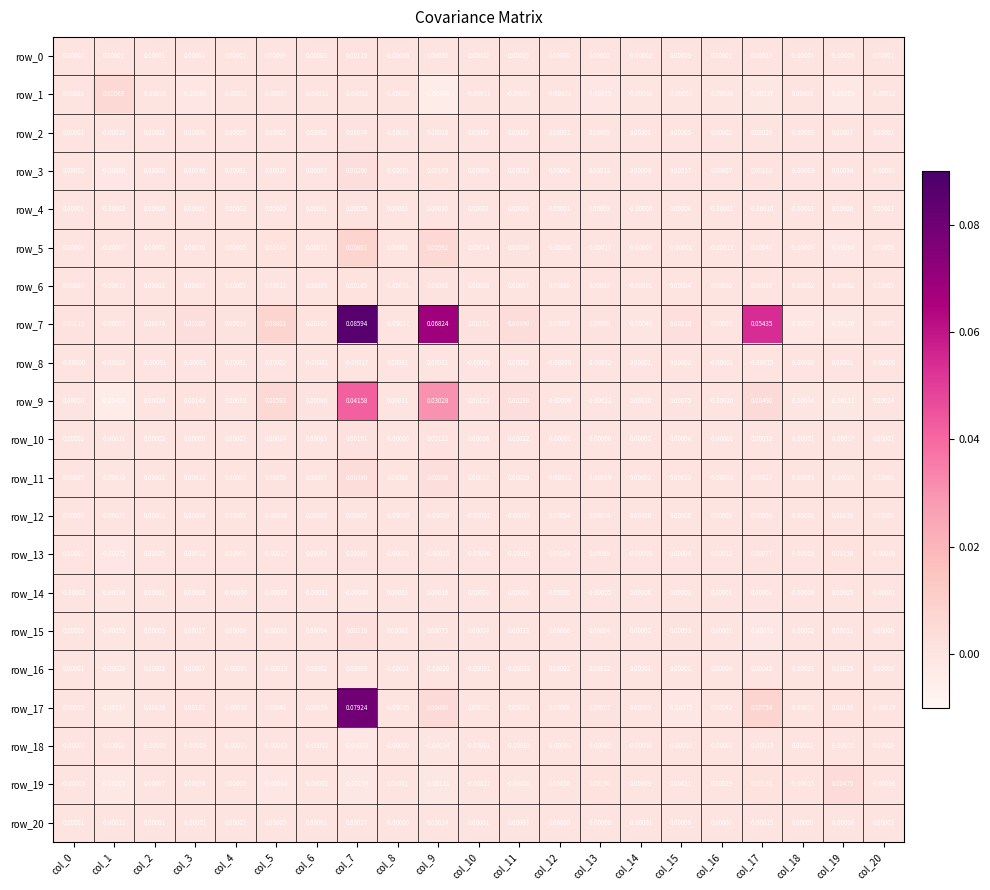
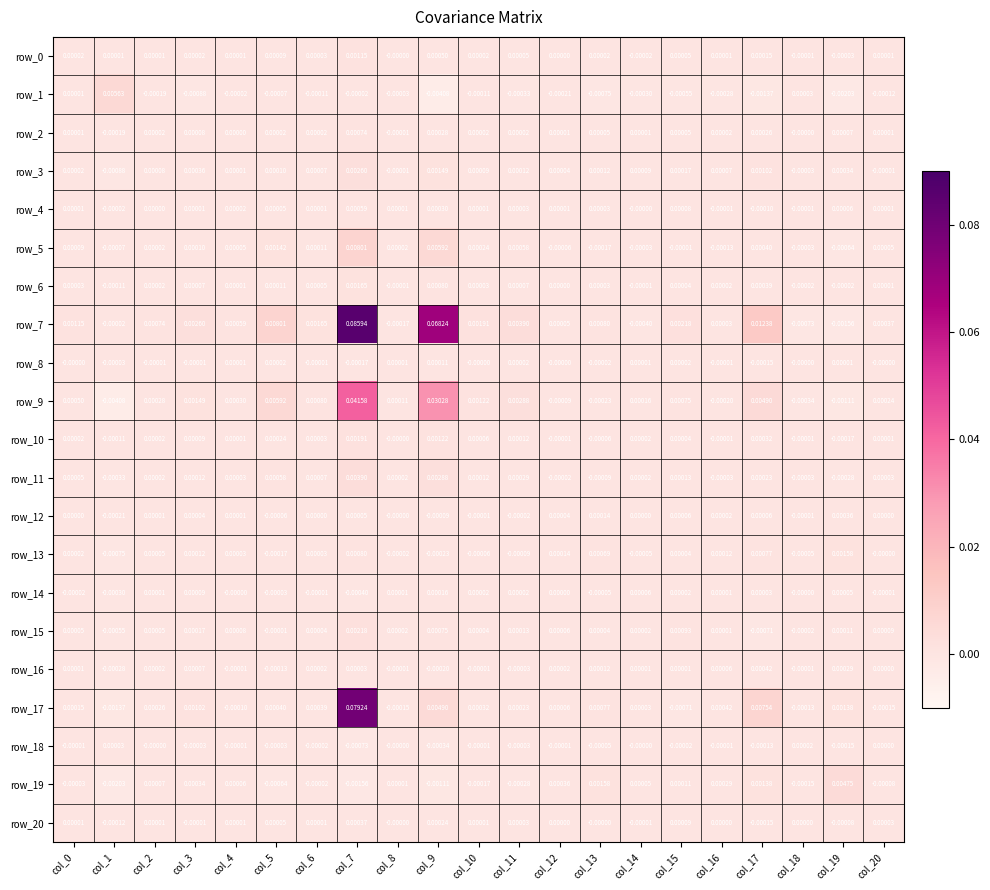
  {
    "row_7": {
      "col_7": 0.08594,
      "col_9": 0.06824,
-     "col_17": 0.05435
+     "col_17": 0.01238
    },
    "row_9": {
      "col_7": 0.04158,
      "col_9": 0.03028
    },
    "row_17": {
      "col_7": 0.07924
    }
  }
